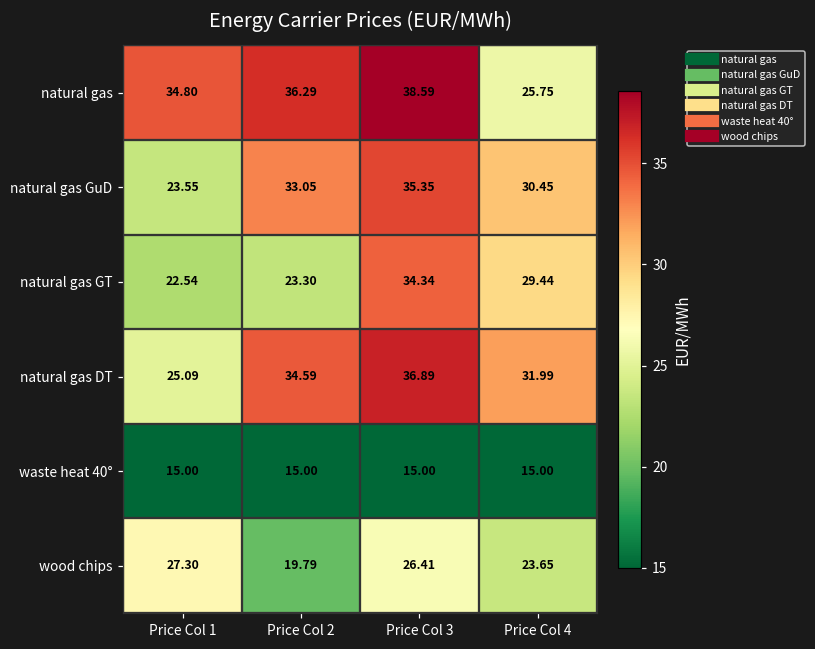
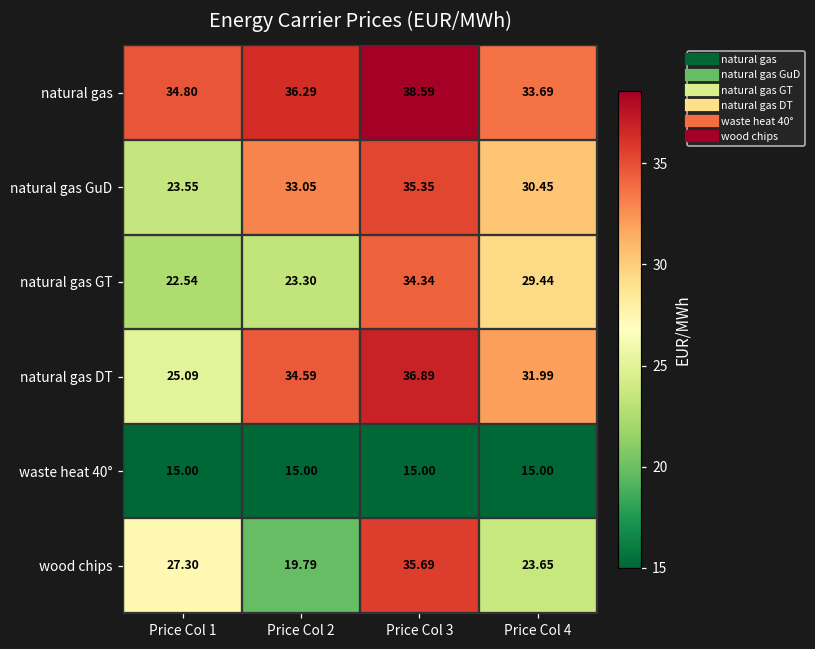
  {
    "natural gas": {
      "Price Col 1": 34.80,
      "Price Col 2": 36.29,
      "Price Col 3": 38.59,
-     "Price Col 4": 25.75
+     "Price Col 4": 33.69
    },
    "natural gas GuD": {
      "Price Col 1": 23.55,
      "Price Col 2": 33.05,
      "Price Col 3": 35.35,
      "Price Col 4": 30.45
    },
    "natural gas GT": {
      "Price Col 1": 22.54,
      "Price Col 2": 23.30,
      "Price Col 3": 34.34,
      "Price Col 4": 29.44
    },
    "natural gas DT": {
      "Price Col 1": 25.09,
      "Price Col 2": 34.59,
      "Price Col 3": 36.89,
      "Price Col 4": 31.99
    },
    "waste heat 40°": {
      "Price Col 1": 15.00,
      "Price Col 2": 15.00,
      "Price Col 3": 15.00,
      "Price Col 4": 15.00
    },
    "wood chips": {
      "Price Col 1": 27.30,
      "Price Col 2": 19.79,
-     "Price Col 3": 26.41,
+     "Price Col 3": 35.69,
      "Price Col 4": 23.65
    }
  }
